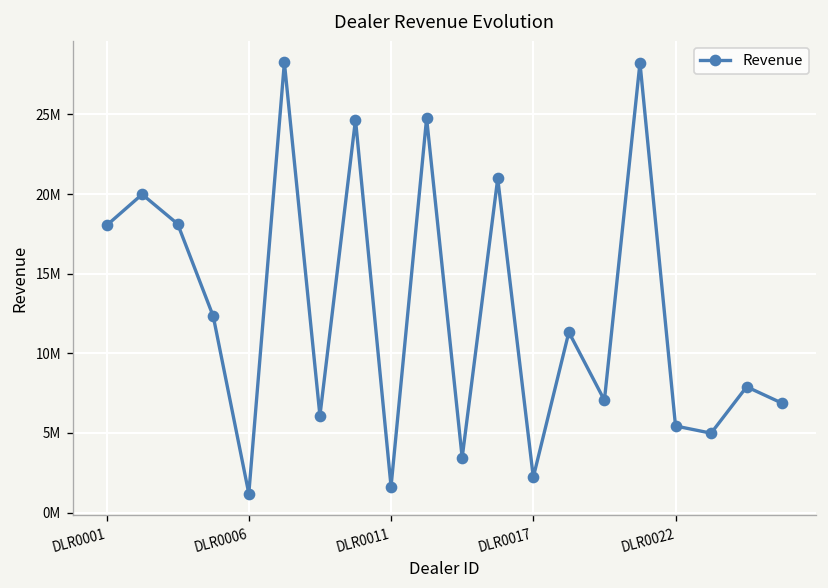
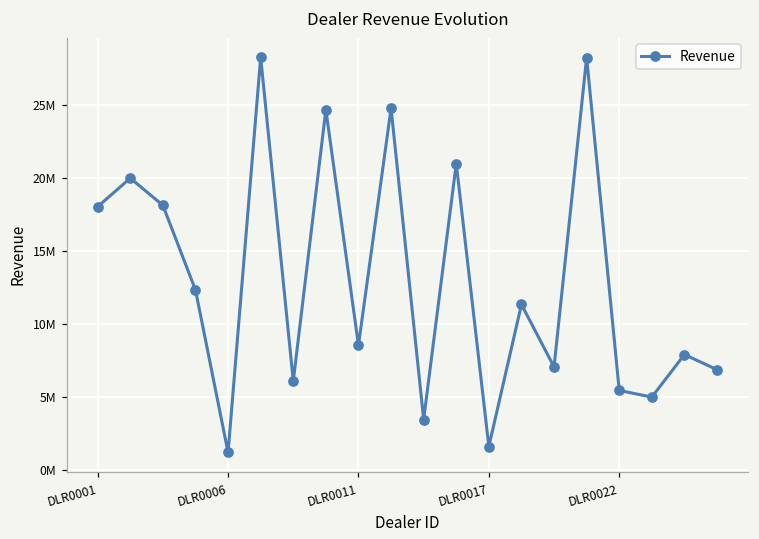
  {
    "DLR0001": 18000000,
    "DLR0006": 1200000,
-   "DLR0011": 1600000,
-   "DLR0017": 2200000,
+   "DLR0011": 8500000,
+   "DLR0017": 1600000,
    "DLR0022": 5400000
  }
